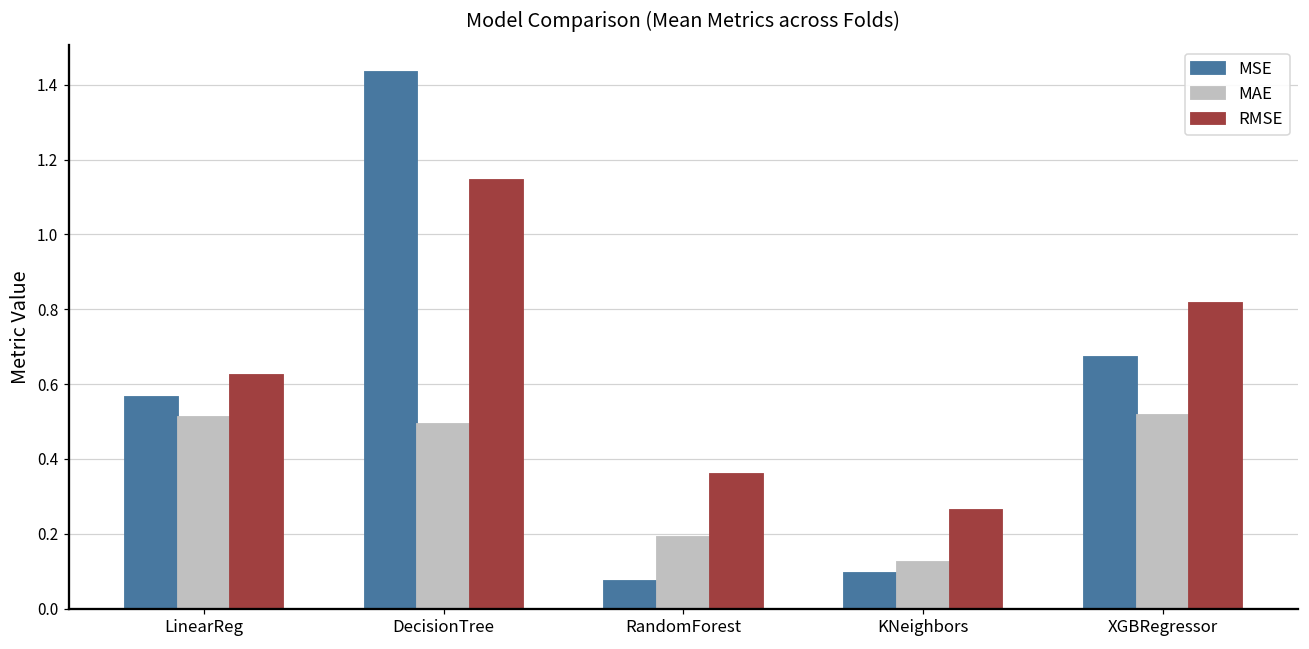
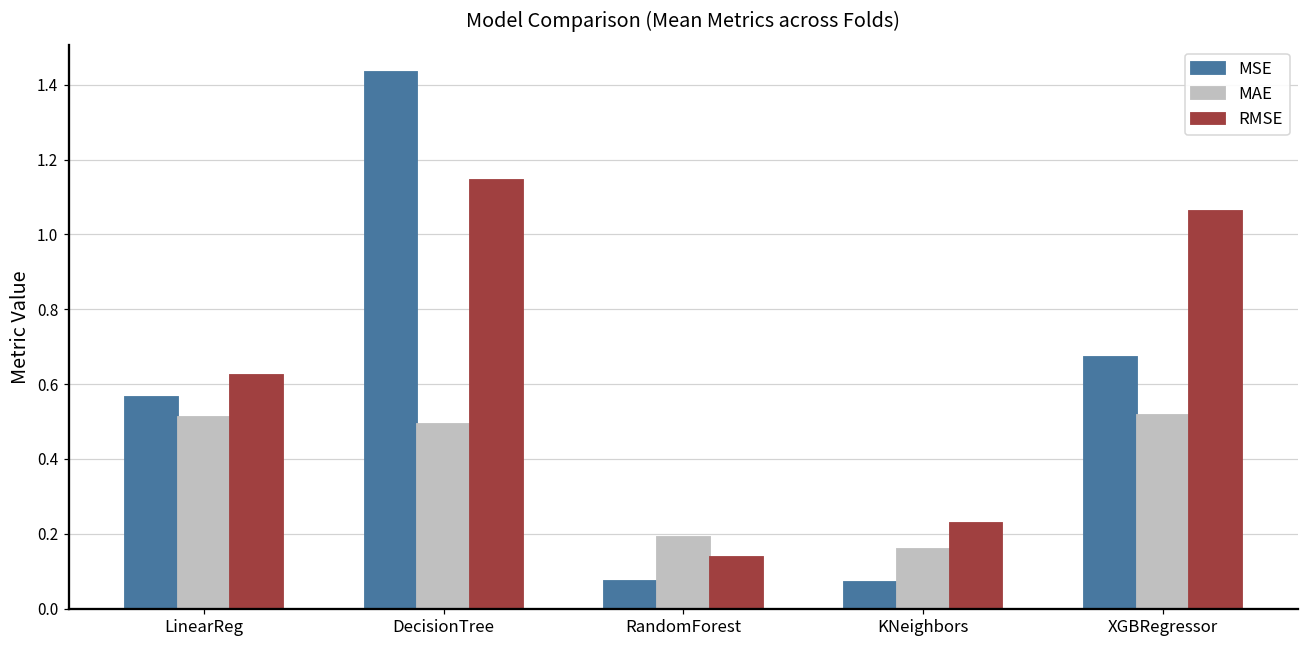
  {
    "MSE": {
      "LinearReg": 0.57,
      "DecisionTree": 1.43,
      "RandomForest": 0.07,
-     "KNeighbors": 0.10,
+     "KNeighbors": 0.07,
      "XGBRegressor": 0.67
    },
    "MAE": {
      "LinearReg": 0.51,
      "DecisionTree": 0.49,
      "RandomForest": 0.19,
-     "KNeighbors": 0.13,
+     "KNeighbors": 0.16,
      "XGBRegressor": 0.52
    },
    "RMSE": {
      "LinearReg": 0.62,
      "DecisionTree": 1.15,
-     "RandomForest": 0.36,
-     "KNeighbors": 0.26,
-     "XGBRegressor": 0.82
+     "RandomForest": 0.14,
+     "KNeighbors": 0.23,
+     "XGBRegressor": 1.06
    }
  }
